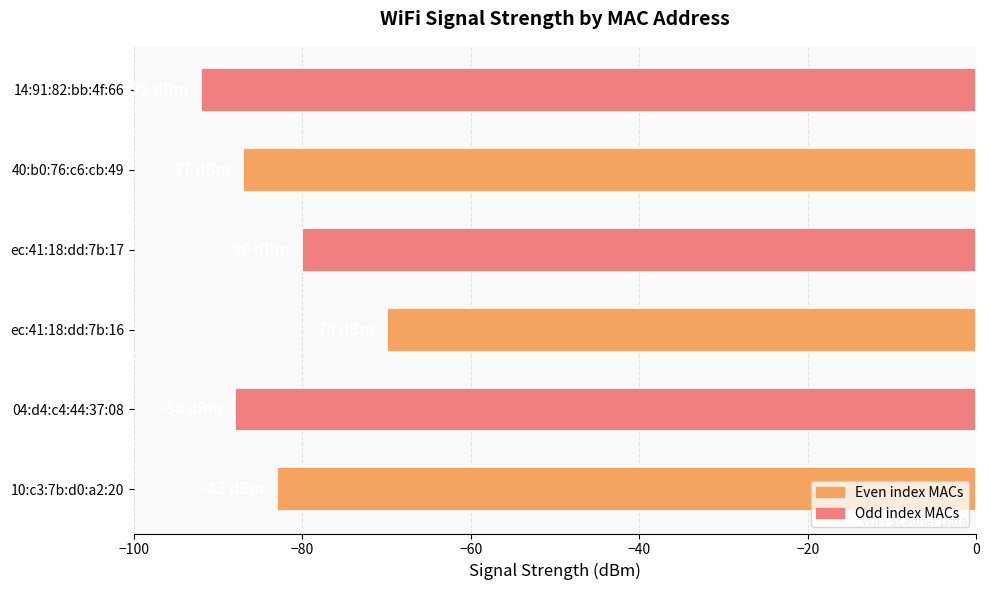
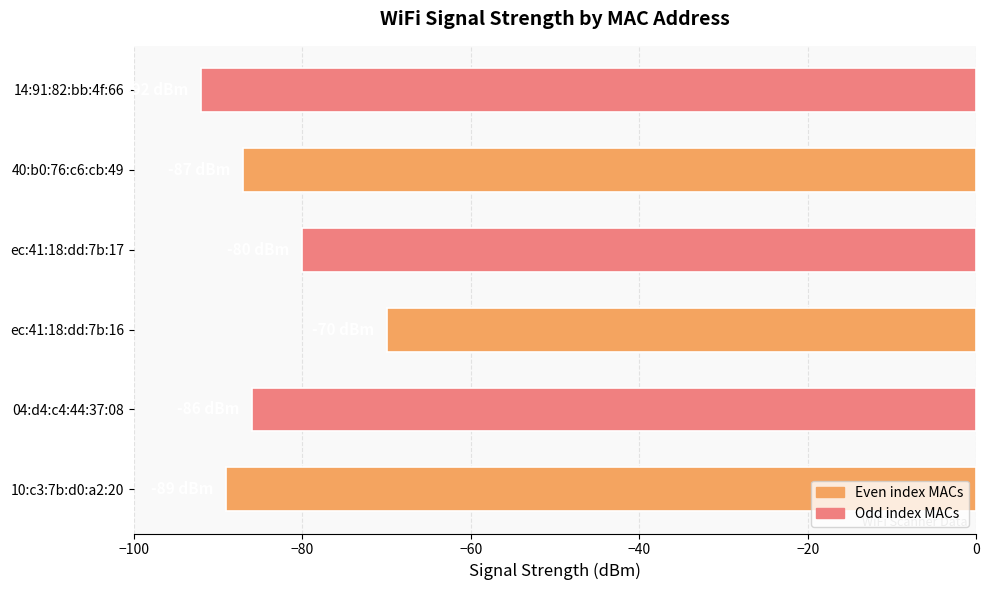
  {
    "14:91:82:bb:4f:66": -92,
    "40:b0:76:c6:cb:49": -87,
    "ec:41:18:dd:7b:17": -80,
    "ec:41:18:dd:7b:16": -70,
-   "04:d4:c4:44:37:08": -88,
-   "10:c3:7b:d0:a2:20": -83
+   "04:d4:c4:44:37:08": -86,
+   "10:c3:7b:d0:a2:20": -89
  }
